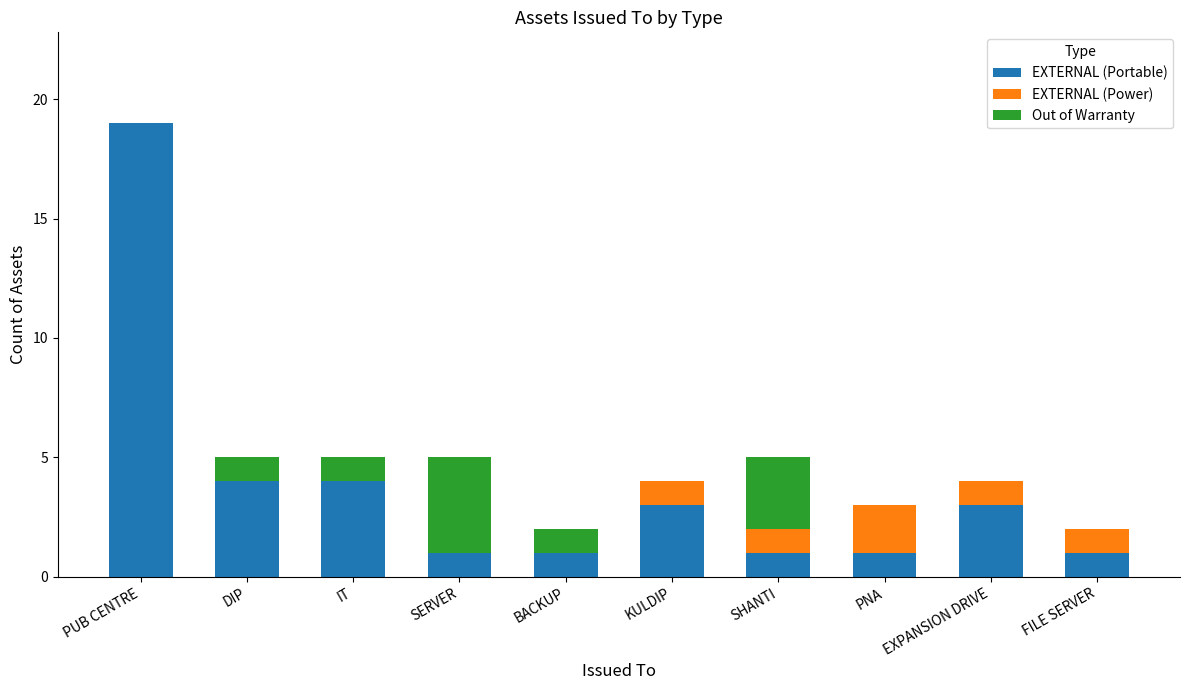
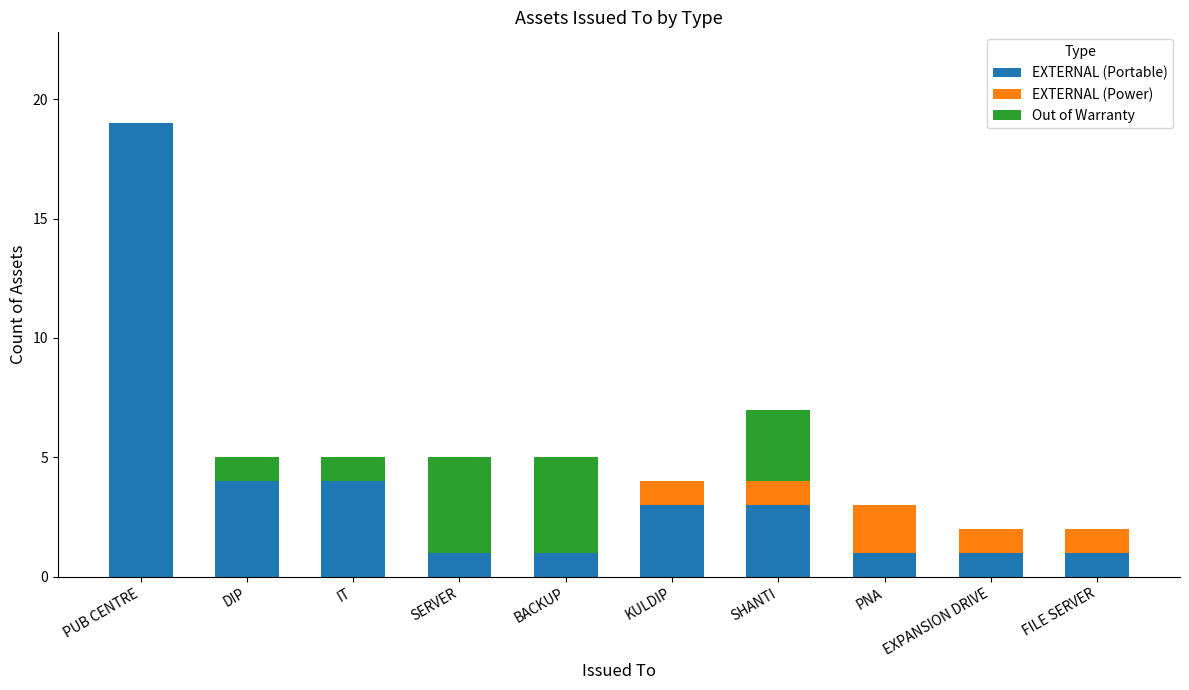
  {
    "EXTERNAL (Portable)": {
      "PUB CENTRE": 19,
      "DIP": 4,
      "IT": 4,
      "SERVER": 1,
      "BACKUP": 1,
      "KULDIP": 3,
-     "SHANTI": 1,
+     "SHANTI": 3,
      "PNA": 1,
-     "EXPANSION DRIVE": 3,
+     "EXPANSION DRIVE": 1,
      "FILE SERVER": 1
    },
    "Out of Warranty": {
      "PUB CENTRE": 0,
      "DIP": 1,
      "IT": 1,
      "SERVER": 4,
-     "BACKUP": 1,
+     "BACKUP": 4,
      "KULDIP": 0,
      "SHANTI": 3,
      "PNA": 0,
      "EXPANSION DRIVE": 0,
      "FILE SERVER": 0
    }
  }
